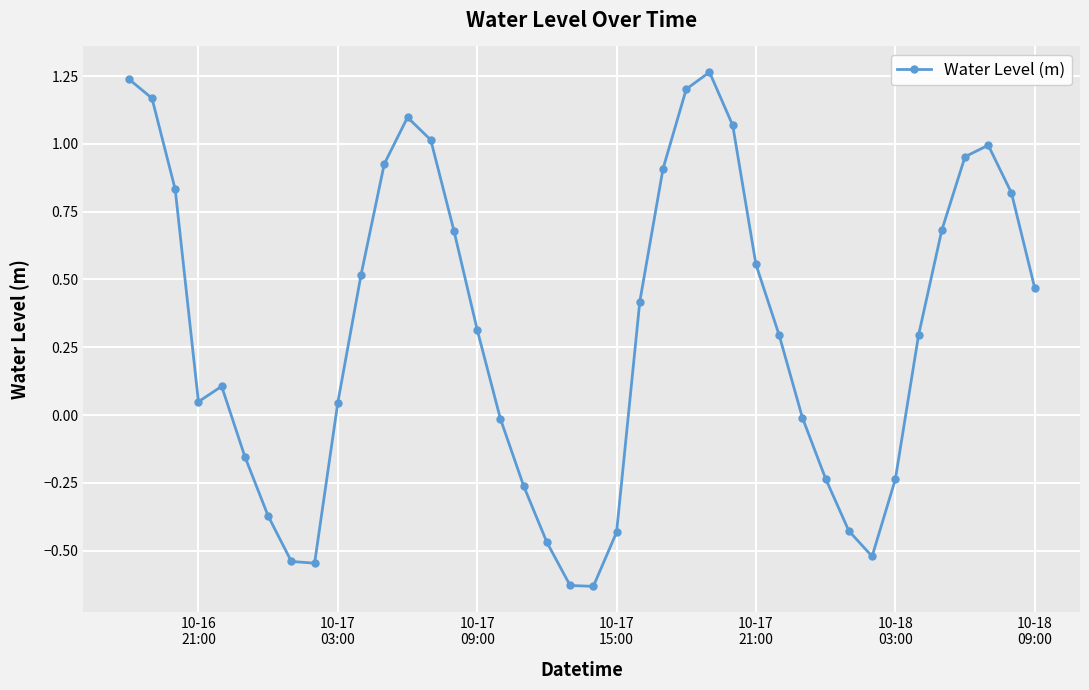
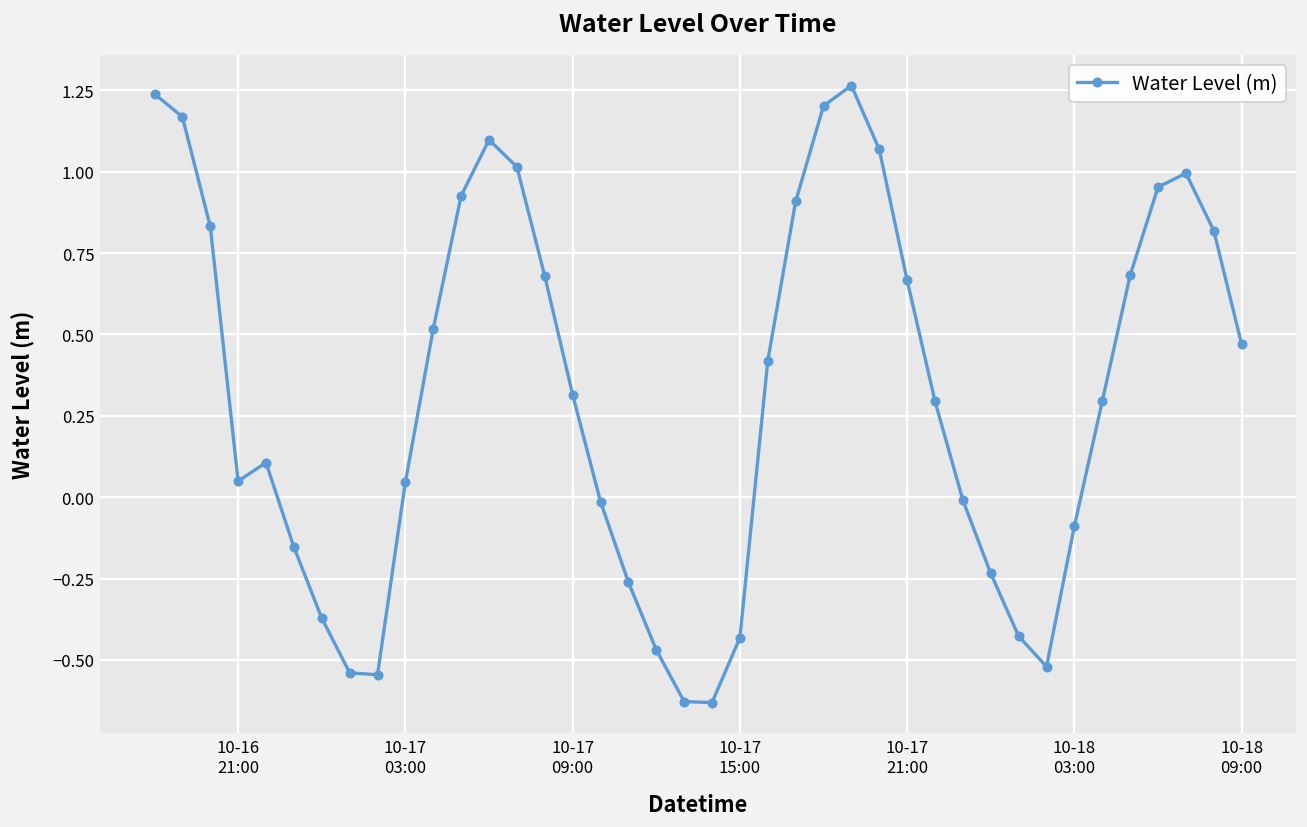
  {
    "10-16 21:00": 0.05,
    "10-17 03:00": 0.05,
    "10-17 09:00": 0.31,
    "10-17 15:00": -0.43,
-   "10-17 21:00": 0.56,
-   "10-18 03:00": -0.24,
+   "10-17 21:00": 0.67,
+   "10-18 03:00": -0.09,
    "10-18 09:00": 0.47
  }
